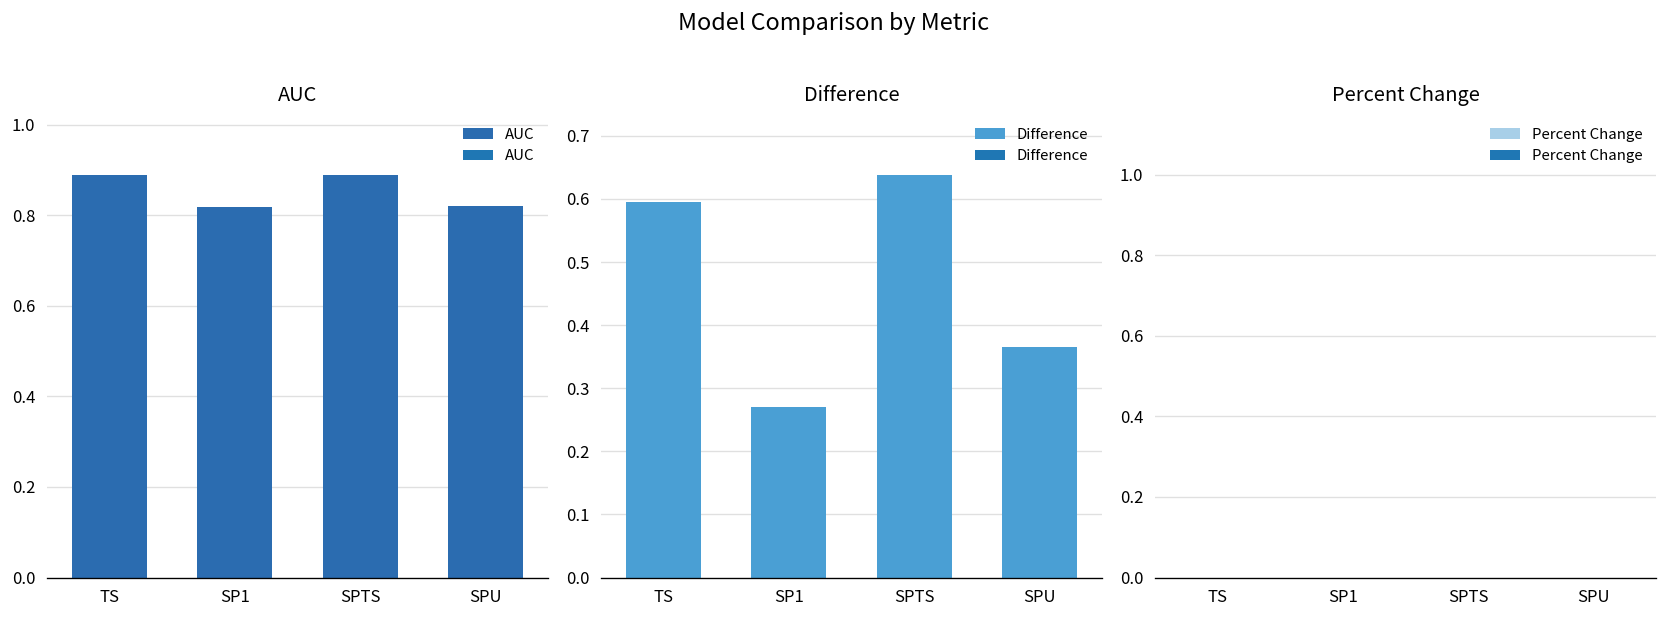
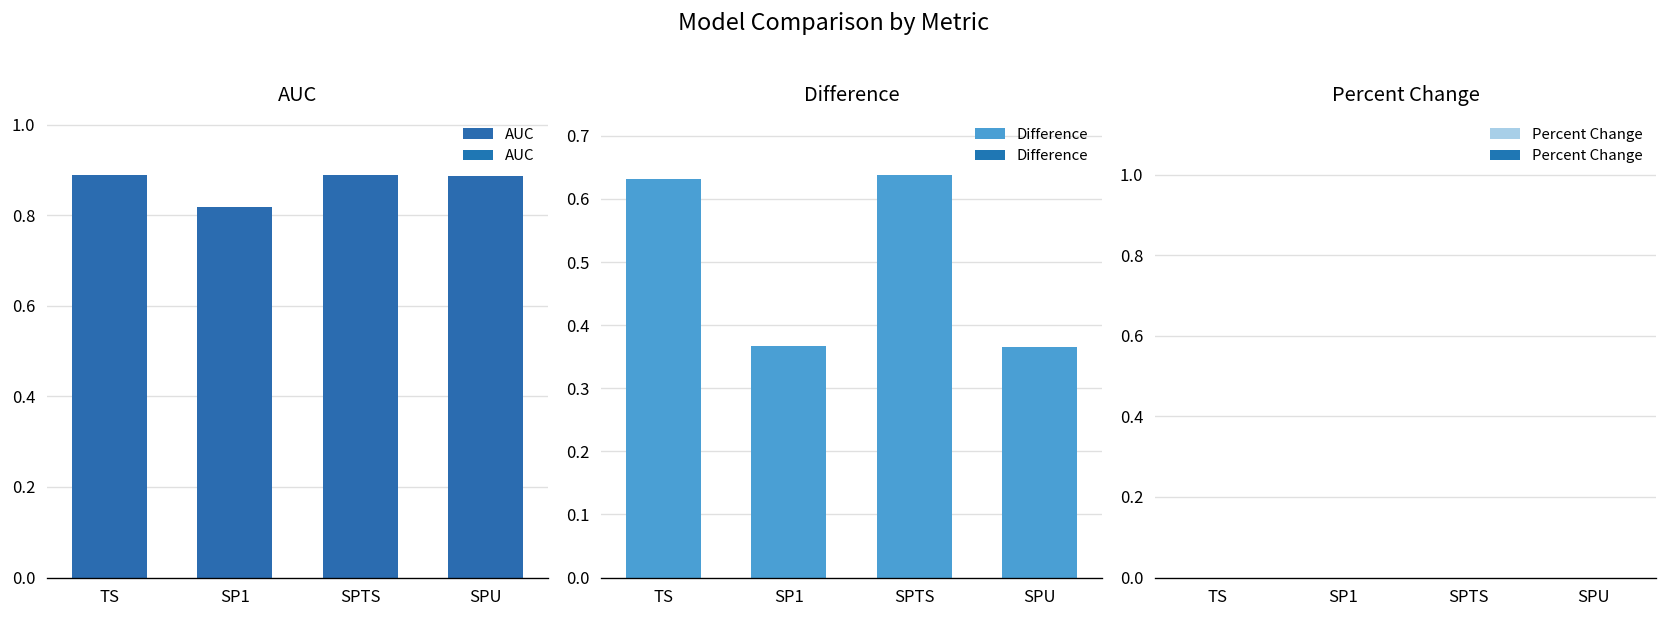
  {
    "AUC": {
      "TS": 0.89,
      "SP1": 0.82,
      "SPTS": 0.89,
-     "SPU": 0.82
+     "SPU": 0.89
    },
    "Difference": {
-     "TS": 0.60,
-     "SP1": 0.27,
+     "TS": 0.63,
+     "SP1": 0.37,
      "SPTS": 0.64,
      "SPU": 0.37
    },
    "Percent Change": {
      "TS": 0.00,
      "SP1": 0.00,
      "SPTS": 0.00,
      "SPU": 0.00
    }
  }
